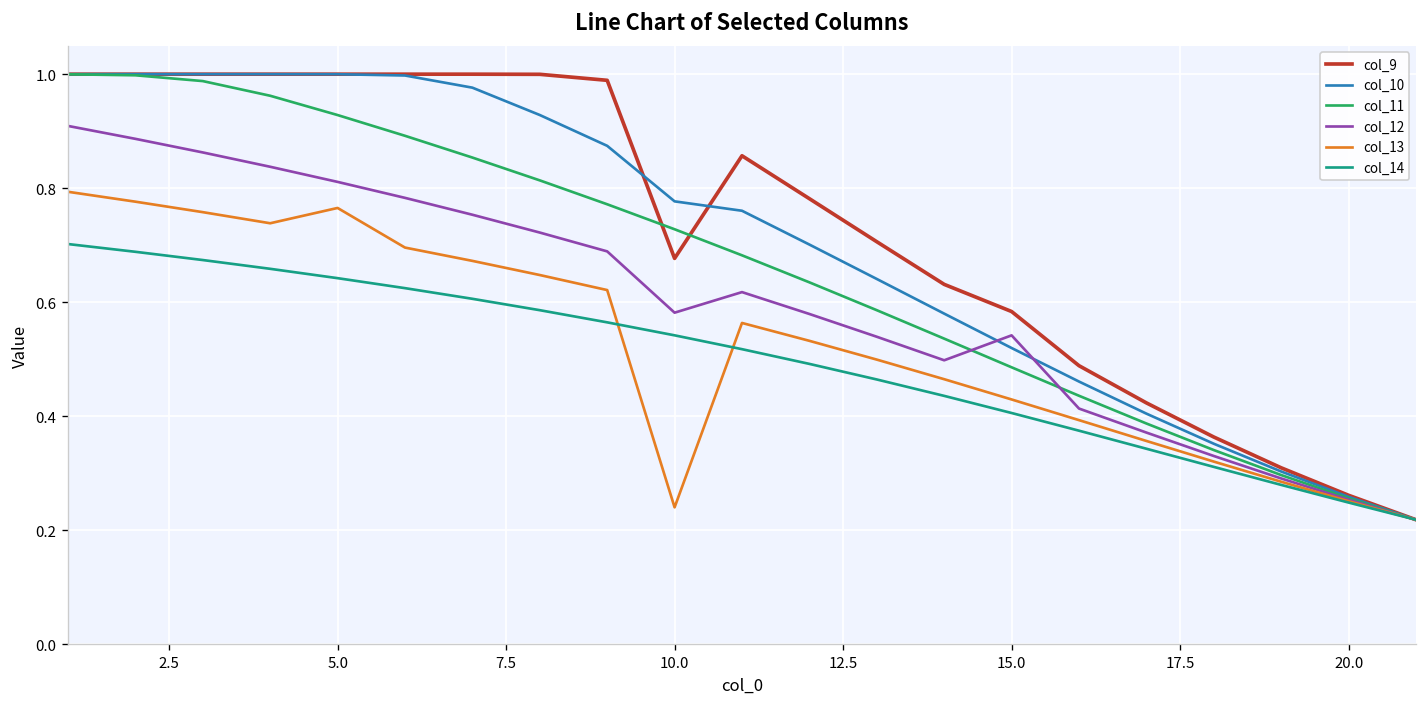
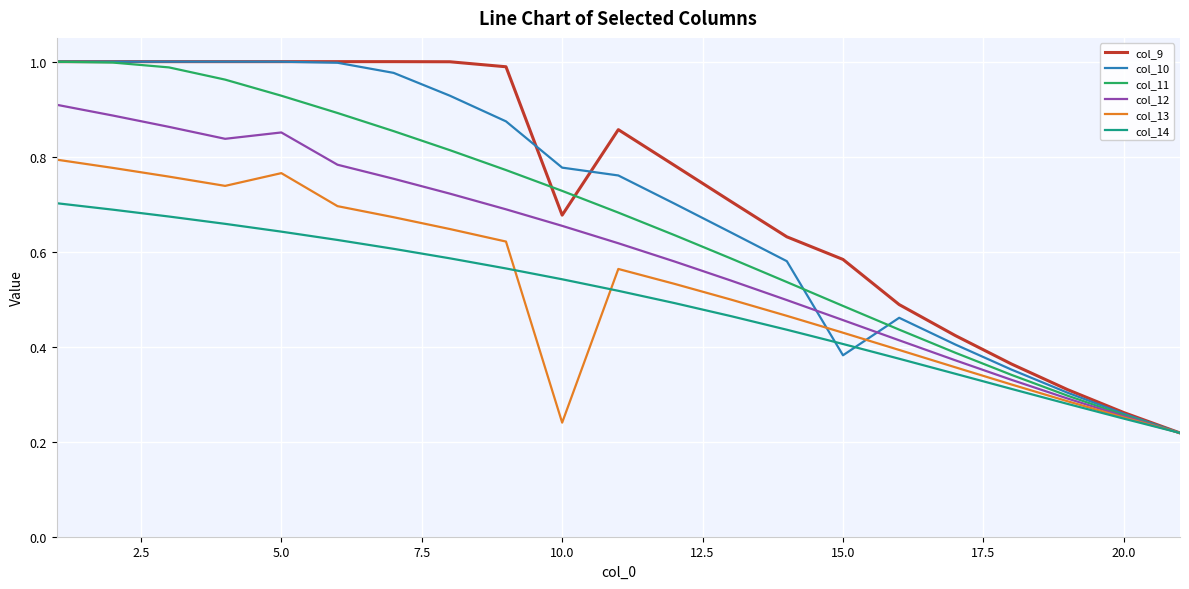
  {
    "col_9": {
      "10.0": 0.68,
      "15.0": 0.58
    },
    "col_10": {
      "10.0": 0.78,
-     "15.0": 0.52
+     "15.0": 0.38
    },
    "col_12": {
-     "5.0": 0.81,
-     "10.0": 0.58,
-     "15.0": 0.54
+     "5.0": 0.85,
+     "10.0": 0.65,
+     "15.0": 0.46
    },
    "col_13": {
      "5.0": 0.77,
      "10.0": 0.24,
      "15.0": 0.43
    }
  }
